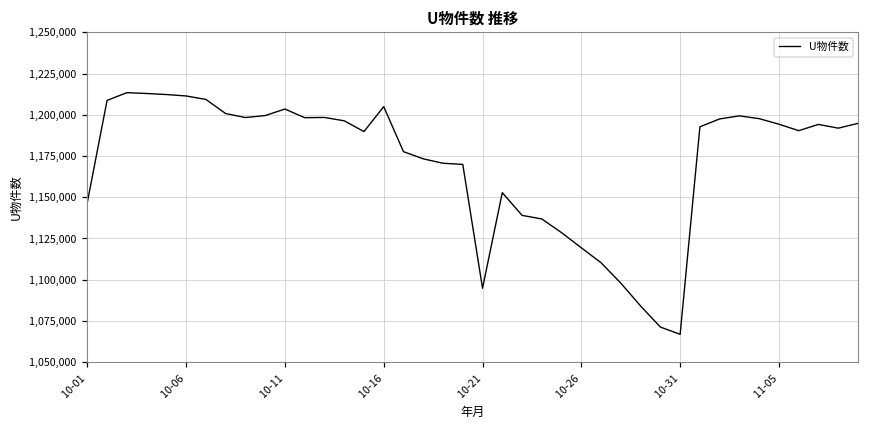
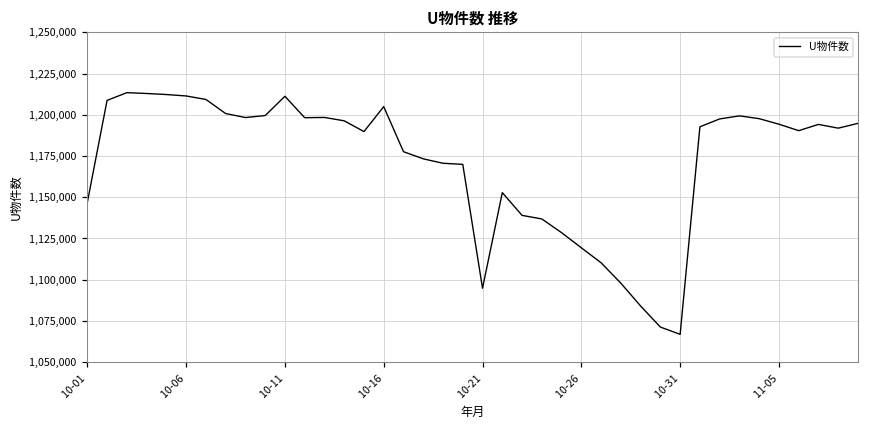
  {
    "10-01": "1,147,000",
    "10-06": "1,211,000",
-   "10-11": "1,203,000",
+   "10-11": "1,211,000",
    "10-16": "1,205,000",
    "10-21": "1,095,000",
    "10-26": "1,119,000",
    "10-31": "1,067,000",
    "11-05": "1,194,000"
  }
